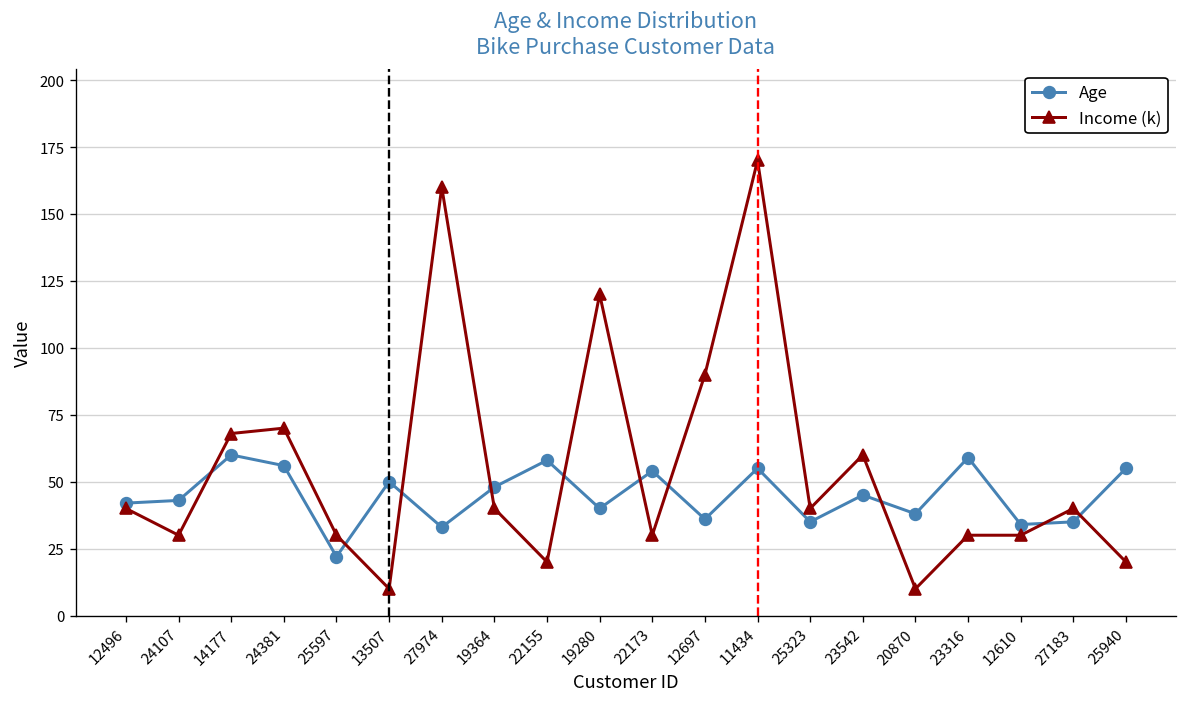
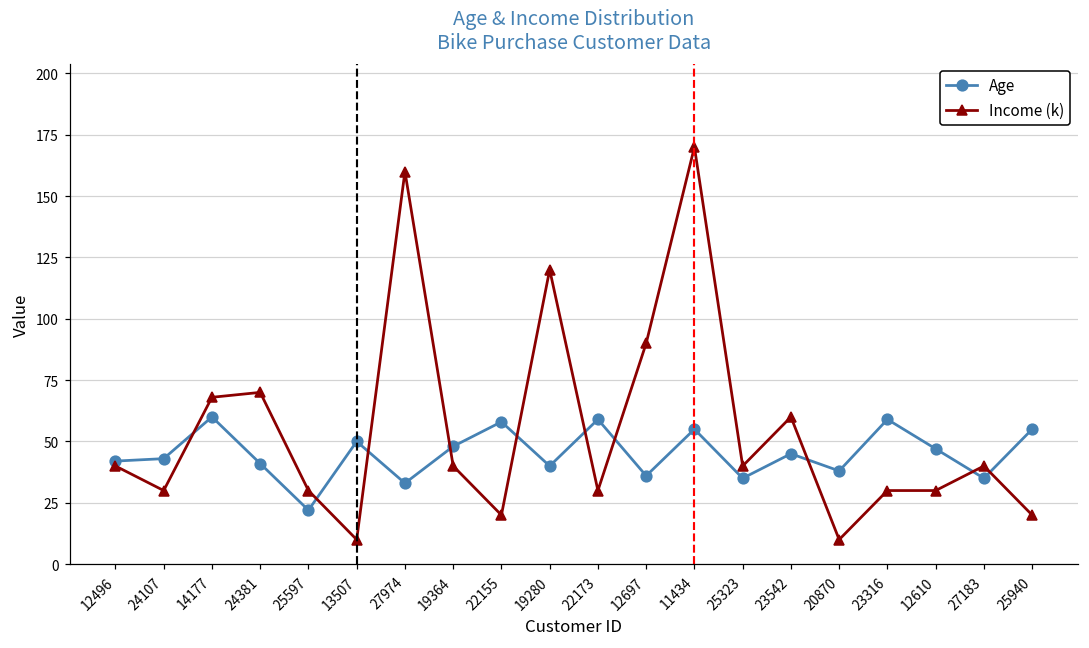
  {
    "Age": {
      "12496": 42,
      "24107": 43,
      "14177": 60,
-     "24381": 56,
+     "24381": 41,
      "25597": 22,
      "13507": 50,
      "27974": 33,
      "19364": 48,
      "22155": 58,
      "19280": 40,
-     "22173": 54,
+     "22173": 59,
      "12697": 36,
      "11434": 55,
      "25323": 35,
      "23542": 45,
      "20870": 38,
      "23316": 59,
-     "12610": 34,
+     "12610": 47,
      "27183": 35,
      "25940": 55
    },
    "Income (k)": {
      "12496": 40,
      "24107": 30,
      "14177": 68,
      "24381": 70,
      "25597": 30,
      "13507": 10,
      "27974": 160,
      "19364": 40,
      "22155": 20,
      "19280": 120,
      "22173": 30,
      "12697": 90,
      "11434": 170,
      "25323": 40,
      "23542": 60,
      "20870": 10,
      "23316": 30,
      "12610": 30,
      "27183": 40,
      "25940": 20
    }
  }
